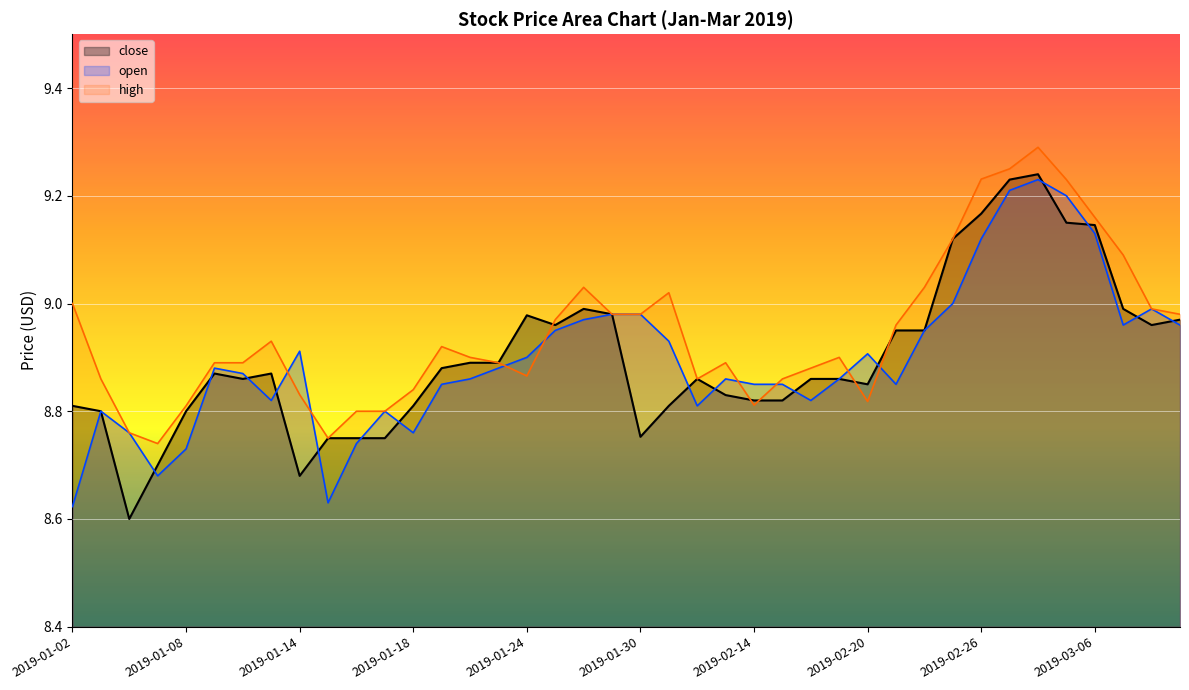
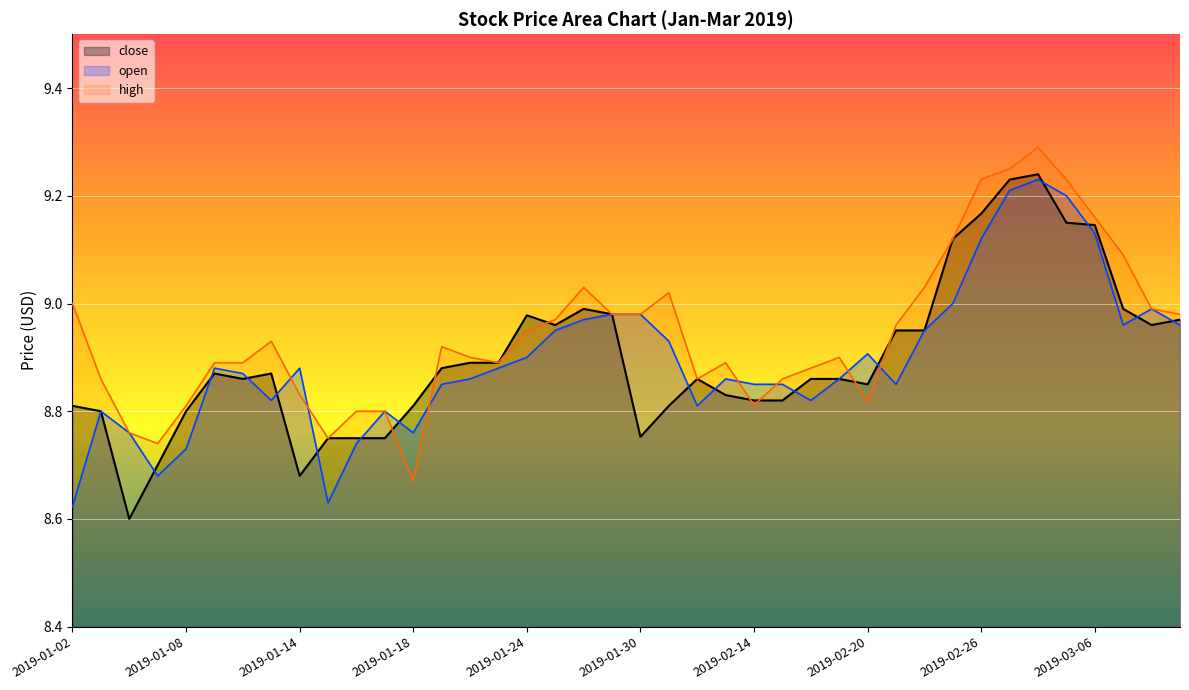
  {
    "close": {
      "2019-01-02": 8.81,
      "2019-01-08": 8.80,
      "2019-01-14": 8.68,
      "2019-01-18": 8.81,
      "2019-01-24": 8.98,
      "2019-01-30": 8.75,
      "2019-02-14": 8.82,
      "2019-02-20": 8.85,
      "2019-02-26": 9.17,
      "2019-03-06": 9.15
    },
    "open": {
      "2019-01-02": 8.62,
      "2019-01-08": 8.73,
-     "2019-01-14": 8.91,
+     "2019-01-14": 8.88,
      "2019-01-18": 8.76,
      "2019-01-24": 8.90,
      "2019-02-14": 8.85,
      "2019-02-20": 8.91,
      "2019-02-26": 9.12,
      "2019-03-06": 9.13
    },
    "high": {
      "2019-01-02": 9.00,
      "2019-01-08": 8.81,
      "2019-01-14": 8.83,
-     "2019-01-18": 8.84,
-     "2019-01-24": 8.87,
+     "2019-01-18": 8.67,
+     "2019-01-24": 8.95,
      "2019-02-14": 8.81,
      "2019-02-20": 8.82,
      "2019-02-26": 9.23,
      "2019-03-06": 9.16
    }
  }
